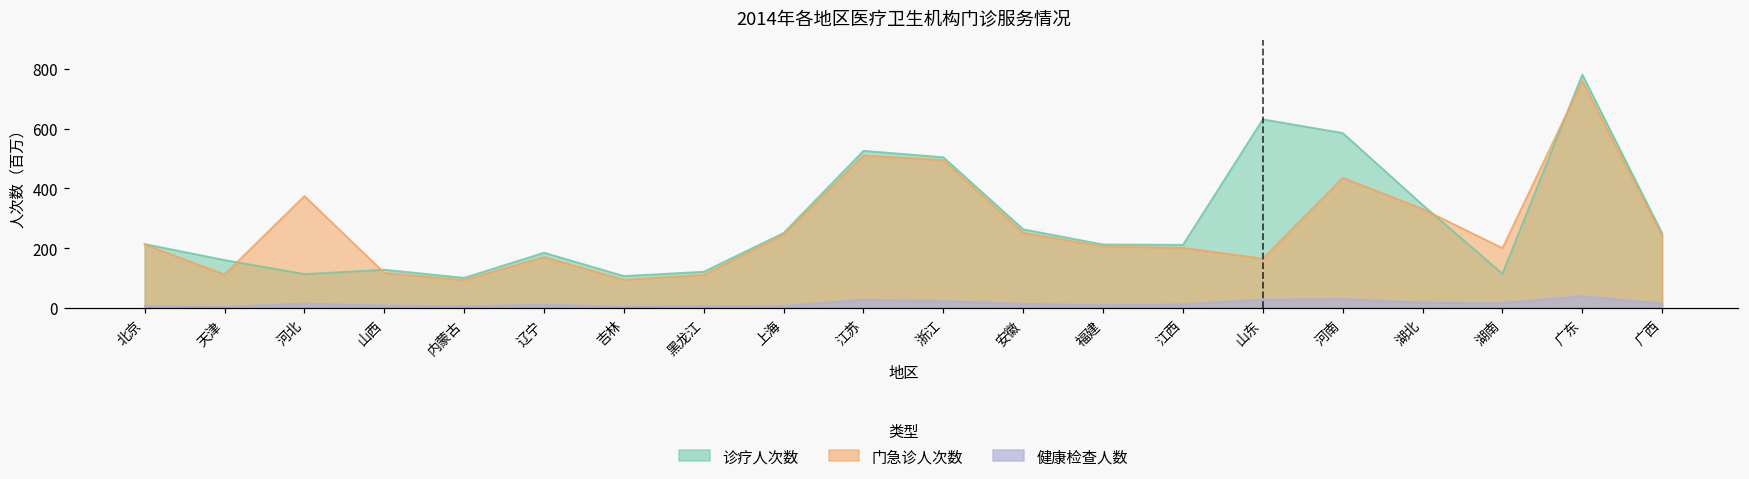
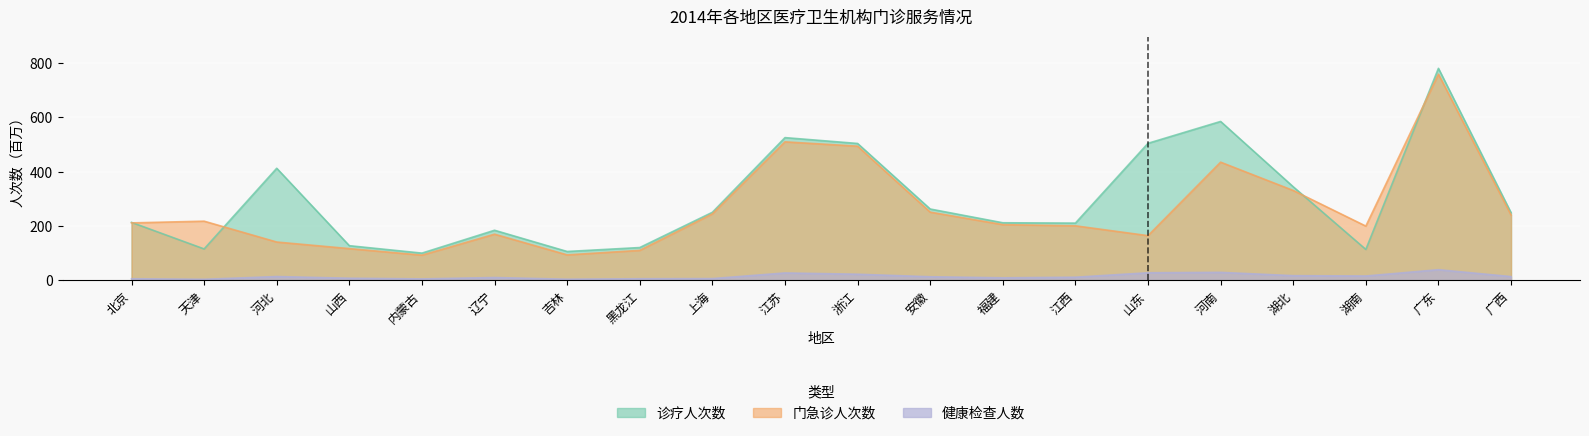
  {
    "诊疗人次数": {
-     "天津": 160,
-     "河北": 110,
+     "天津": 120,
+     "河北": 410,
      "山西": 130,
      "辽宁": 180,
      "吉林": 110,
      "黑龙江": 120,
      "江苏": 530,
      "浙江": 500,
      "安徽": 260,
      "江西": 210,
-     "山东": 630,
+     "山东": 500,
      "河南": 590,
      "湖北": 340,
      "湖南": 110,
      "广东": 780
    },
    "门急诊人次数": {
-     "天津": 110,
-     "河北": 370,
+     "天津": 220,
+     "河北": 140,
      "山西": 120,
      "辽宁": 170,
      "吉林": 90,
      "黑龙江": 110,
      "江苏": 510,
      "浙江": 490,
      "安徽": 250,
      "江西": 200,
      "山东": 160,
      "河南": 440,
      "湖北": 330,
      "湖南": 200,
      "广东": 760
    },
    "健康检查人数": {
      "北京": 10,
      "天津": 0,
      "河北": 10,
      "山西": 10,
      "内蒙古": 10,
      "辽宁": 10,
      "吉林": 0,
      "黑龙江": 10,
      "上海": 10,
      "江苏": 30,
      "浙江": 20,
      "安徽": 10,
      "福建": 10,
      "江西": 10,
      "山东": 30,
      "河南": 30,
      "湖北": 20,
      "湖南": 20,
      "广东": 40,
      "广西": 10
    }
  }
